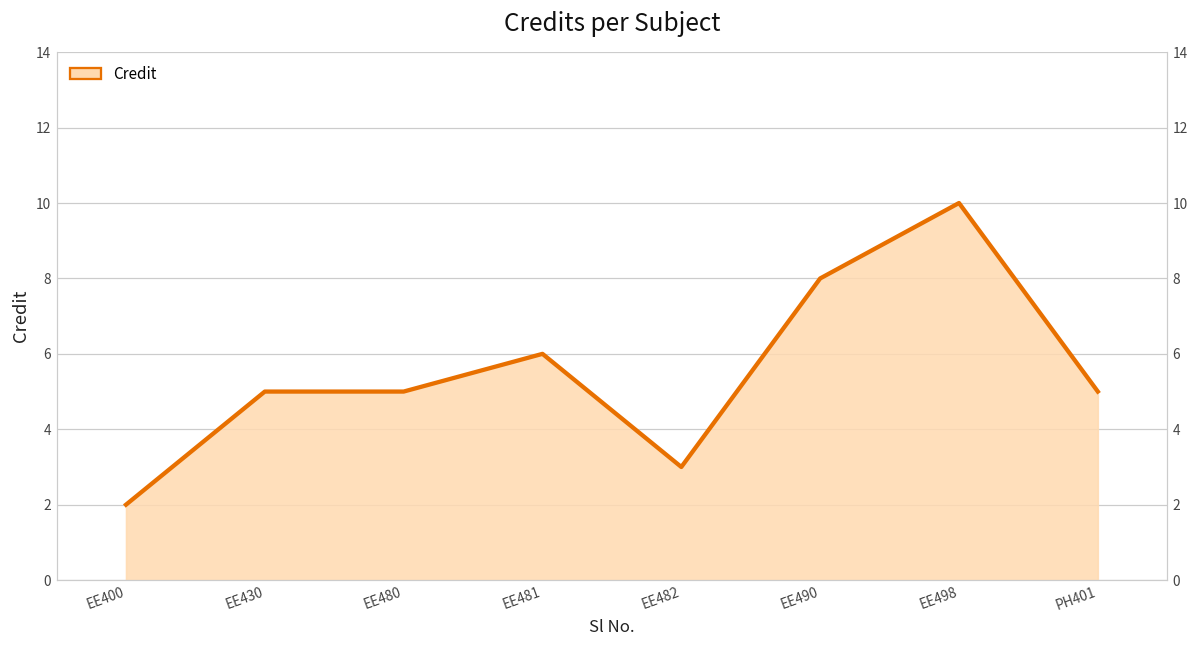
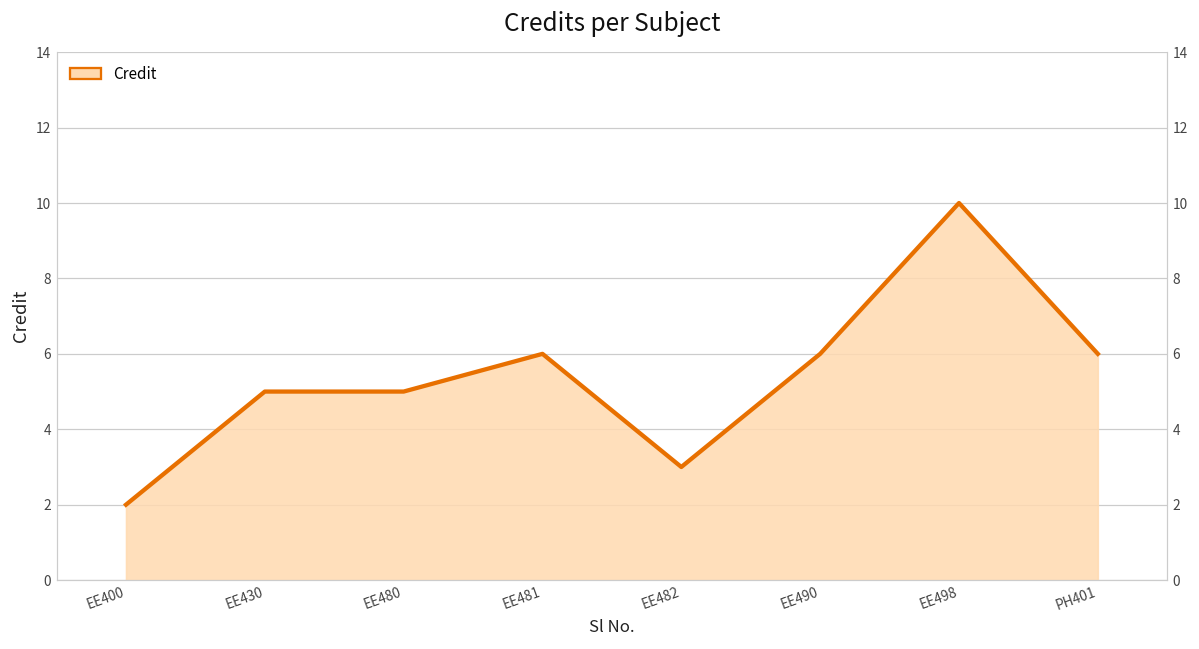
  {
    "EE400": 2,
    "EE430": 5,
    "EE480": 5,
    "EE481": 6,
    "EE482": 3,
-   "EE490": 8,
+   "EE490": 6,
    "EE498": 10,
-   "PH401": 5
+   "PH401": 6
  }
